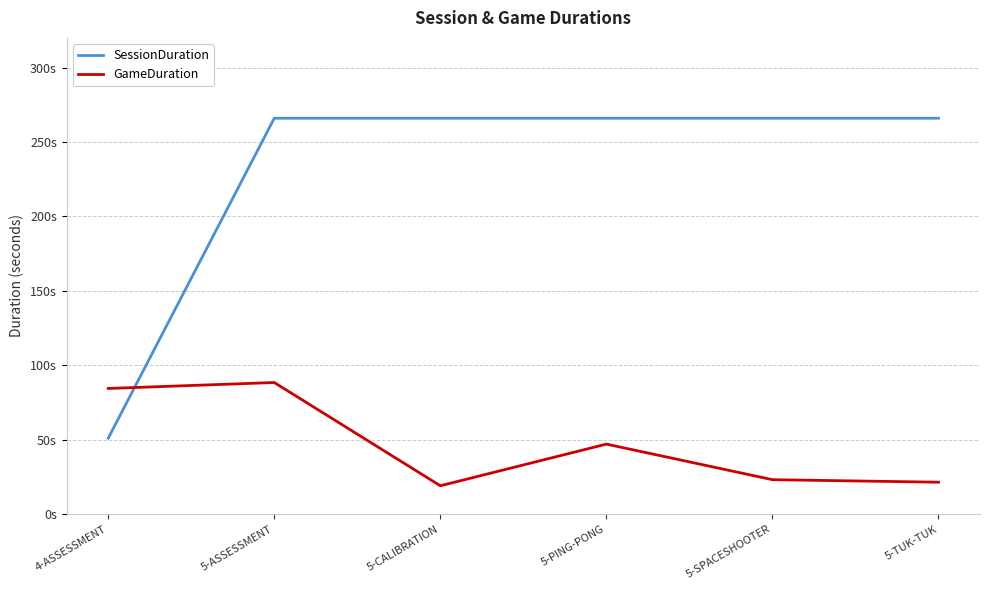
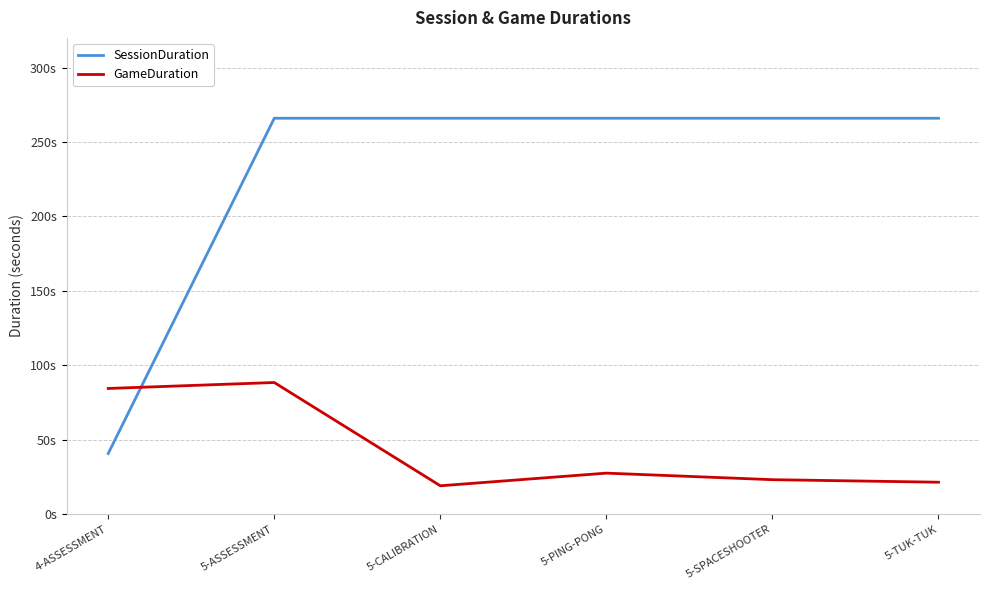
  {
    "SessionDuration": {
-     "4-ASSESSMENT": "51s",
+     "4-ASSESSMENT": "41s",
      "5-ASSESSMENT": "266s",
      "5-CALIBRATION": "266s",
      "5-PING-PONG": "266s",
      "5-SPACESHOOTER": "266s",
      "5-TUK-TUK": "266s"
    },
    "GameDuration": {
      "4-ASSESSMENT": "84s",
      "5-ASSESSMENT": "88s",
      "5-CALIBRATION": "19s",
-     "5-PING-PONG": "47s",
+     "5-PING-PONG": "28s",
      "5-SPACESHOOTER": "23s",
      "5-TUK-TUK": "21s"
    }
  }
